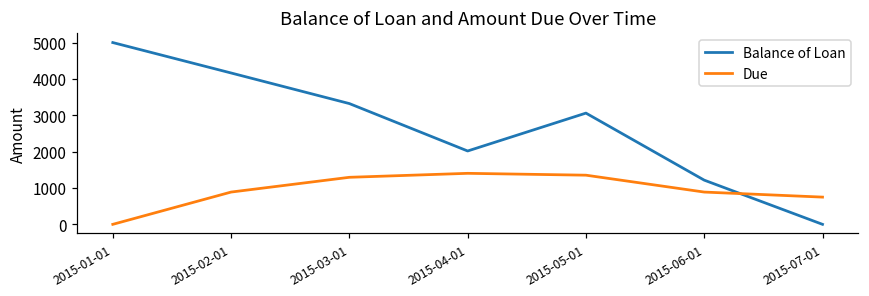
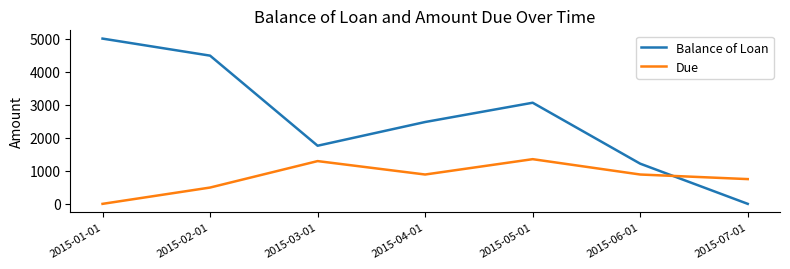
  {
    "Balance of Loan": {
      "2015-01-01": 5000,
-     "2015-02-01": 4200,
-     "2015-03-01": 3300,
-     "2015-04-01": 2000,
+     "2015-02-01": 4500,
+     "2015-03-01": 1800,
+     "2015-04-01": 2500,
      "2015-05-01": 3100,
      "2015-06-01": 1200,
      "2015-07-01": 0
    },
    "Due": {
      "2015-01-01": 0,
-     "2015-02-01": 900,
+     "2015-02-01": 500,
      "2015-03-01": 1300,
-     "2015-04-01": 1400,
+     "2015-04-01": 900,
      "2015-05-01": 1400,
      "2015-06-01": 900,
      "2015-07-01": 700
    }
  }
